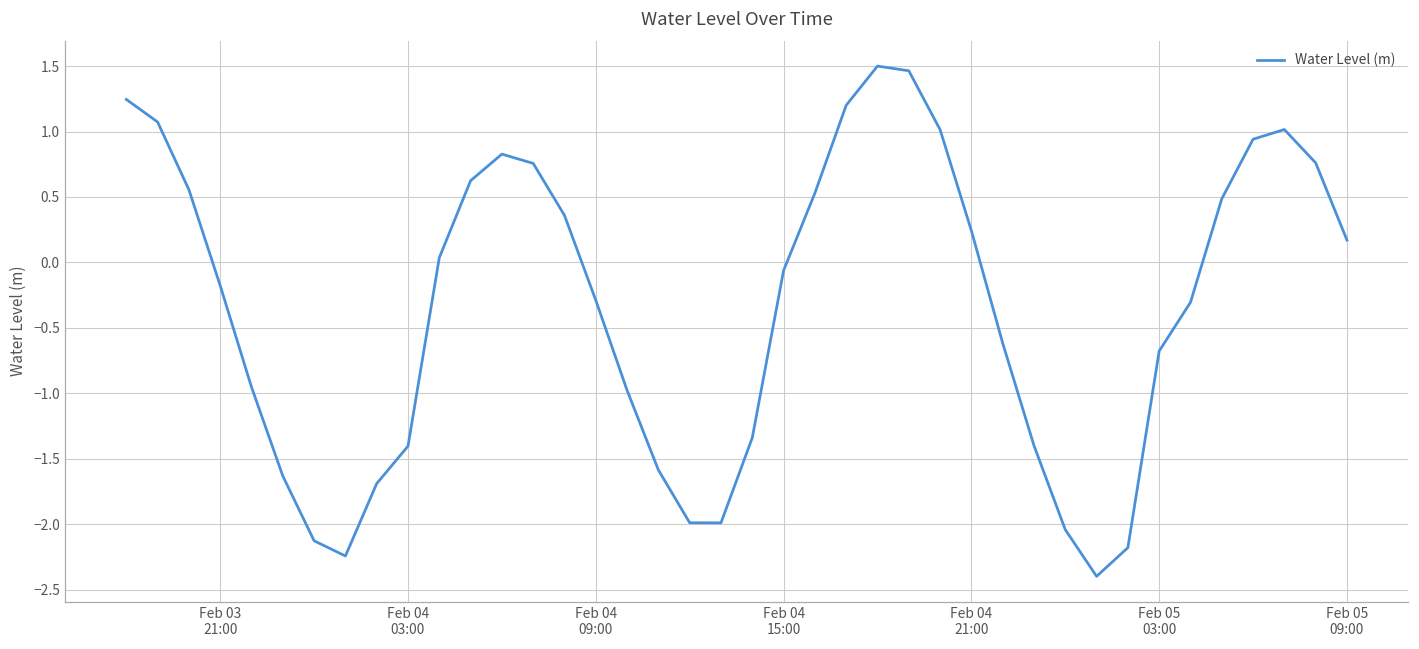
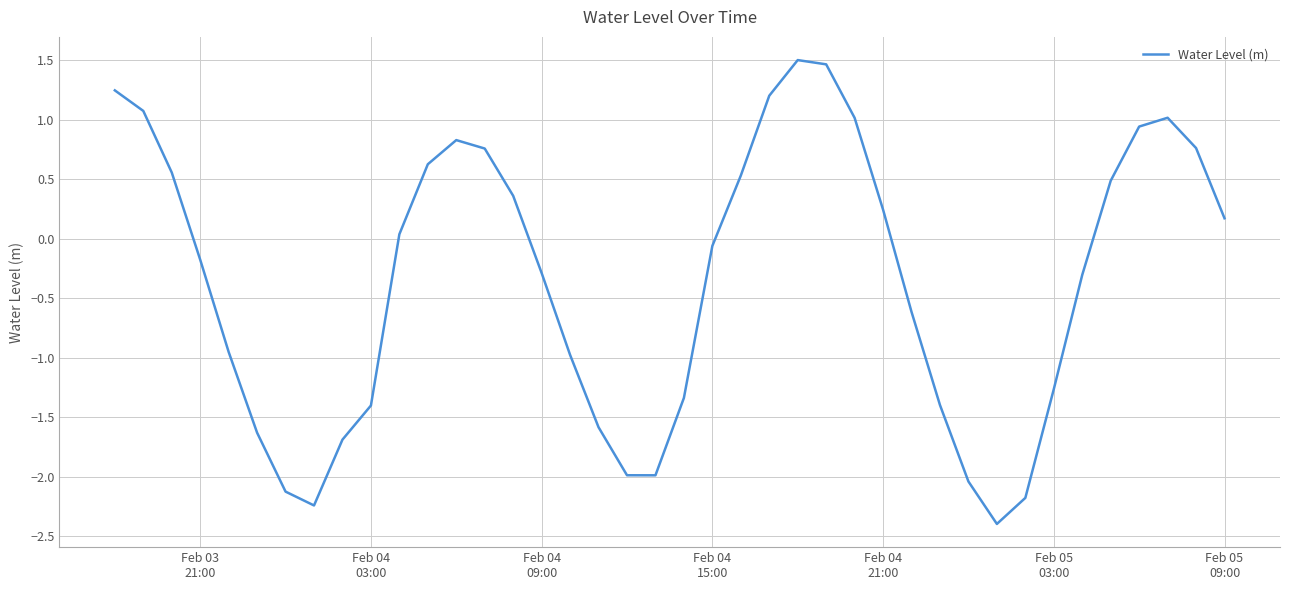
  {
    "Feb 03 21:00": -0.18,
    "Feb 04 03:00": -1.40,
    "Feb 04 09:00": -0.29,
    "Feb 04 15:00": -0.06,
    "Feb 04 21:00": 0.24,
-   "Feb 05 03:00": -0.68,
+   "Feb 05 03:00": -1.27,
    "Feb 05 09:00": 0.17
  }
